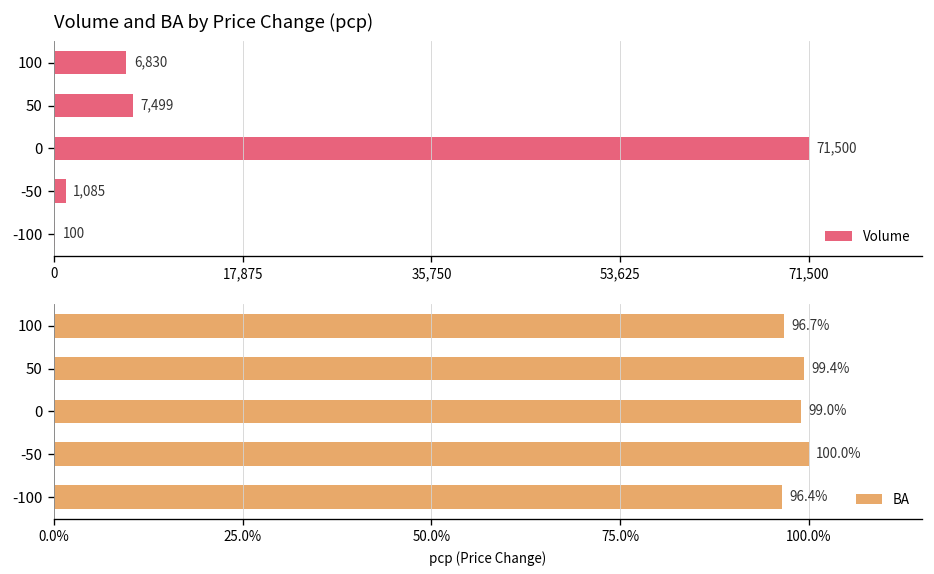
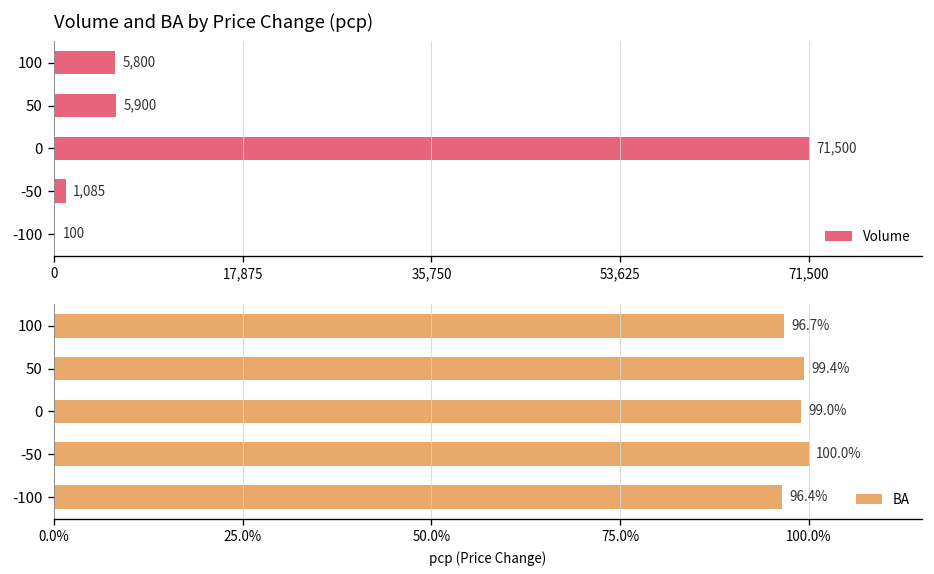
  {
    "Volume and BA by Price Change (pcp)": {
-     "100": "6,830",
-     "50": "7,499",
+     "100": "5,800",
+     "50": "5,900",
      "0": "71,500",
      "-50": "1,085",
      "-100": "100"
    }
  }
